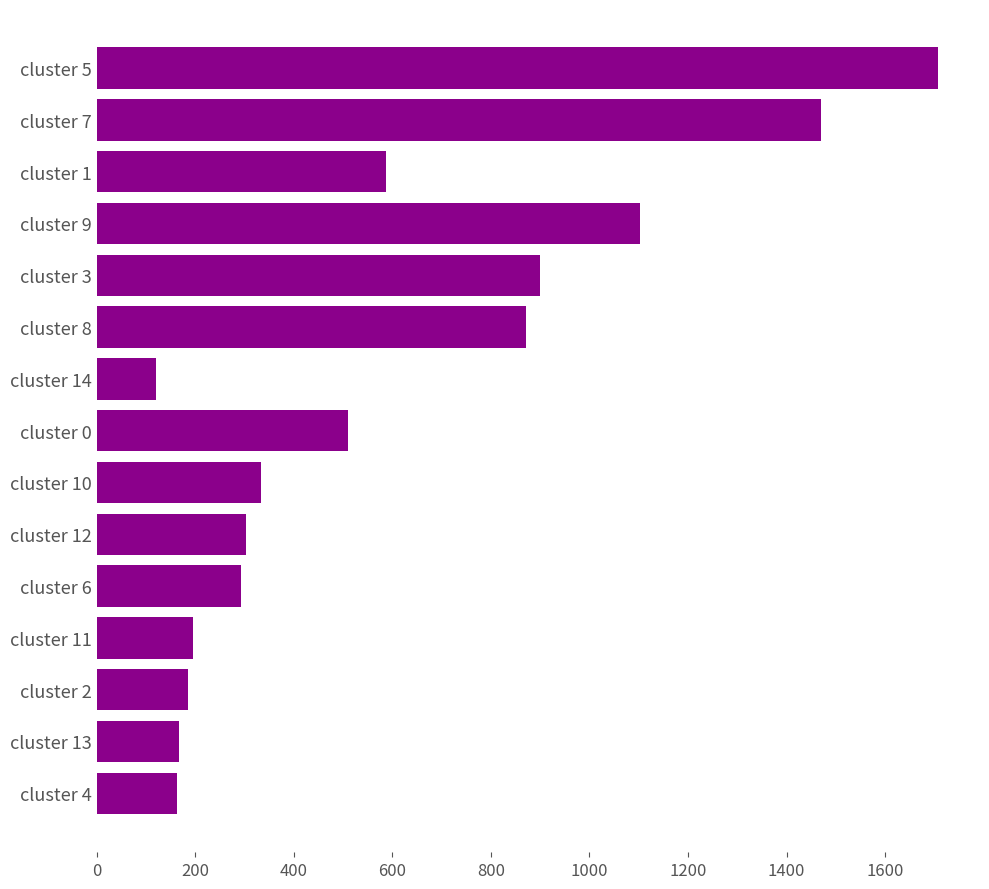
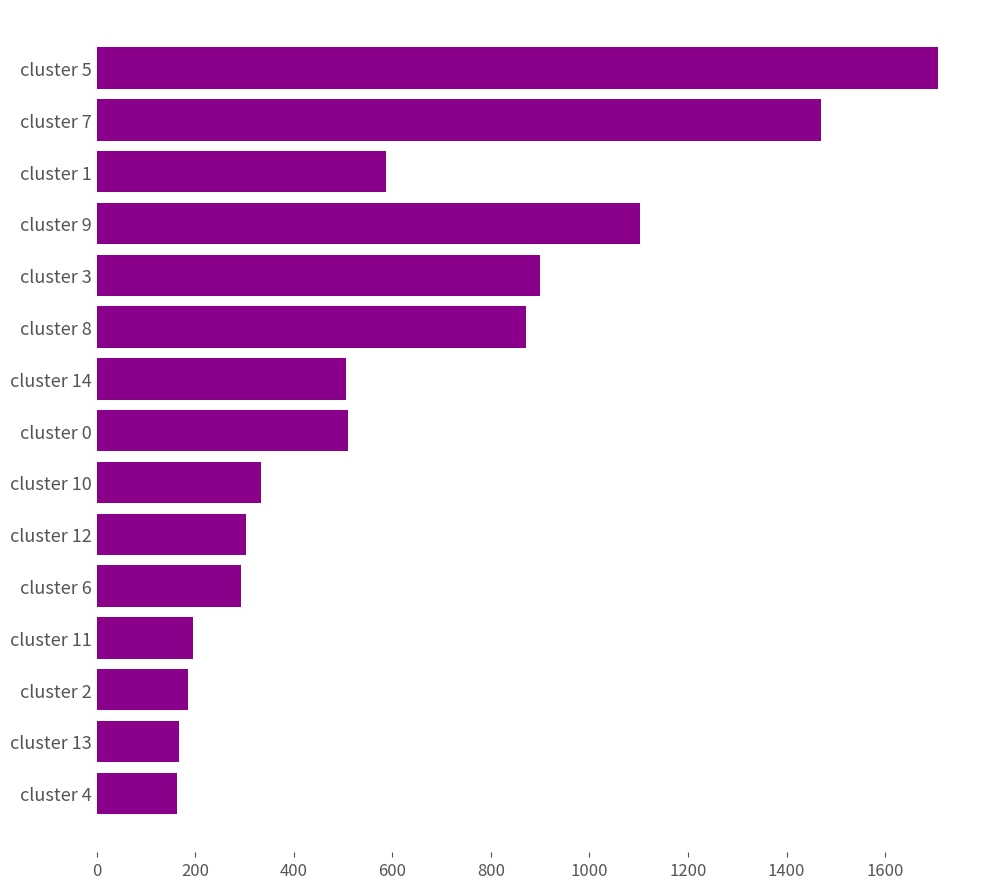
  {
    "cluster 5": 1710,
    "cluster 7": 1470,
    "cluster 1": 590,
    "cluster 9": 1100,
    "cluster 3": 900,
    "cluster 8": 870,
-   "cluster 14": 120,
+   "cluster 14": 510,
    "cluster 0": 510,
    "cluster 10": 330,
    "cluster 12": 300,
    "cluster 6": 290,
    "cluster 11": 200,
    "cluster 2": 190,
    "cluster 13": 170,
    "cluster 4": 160
  }
